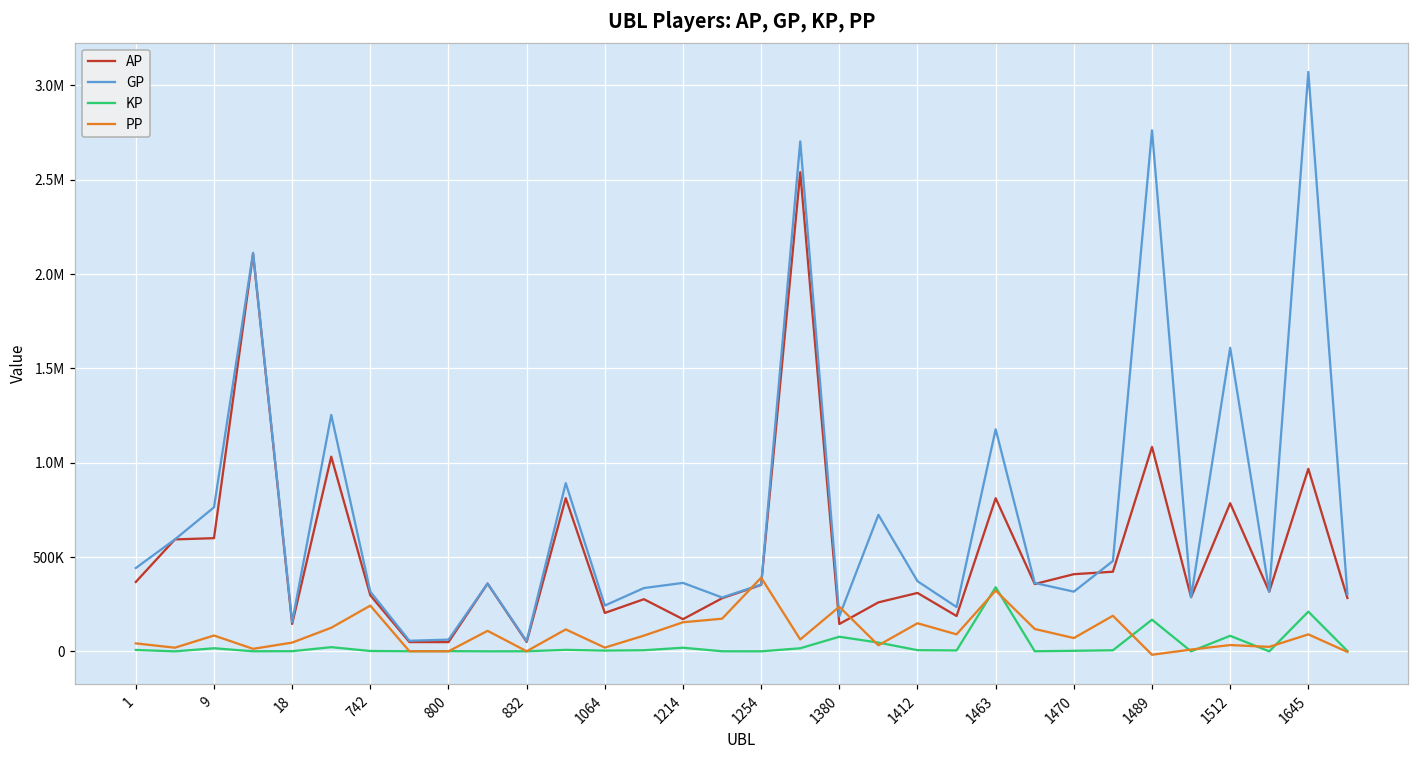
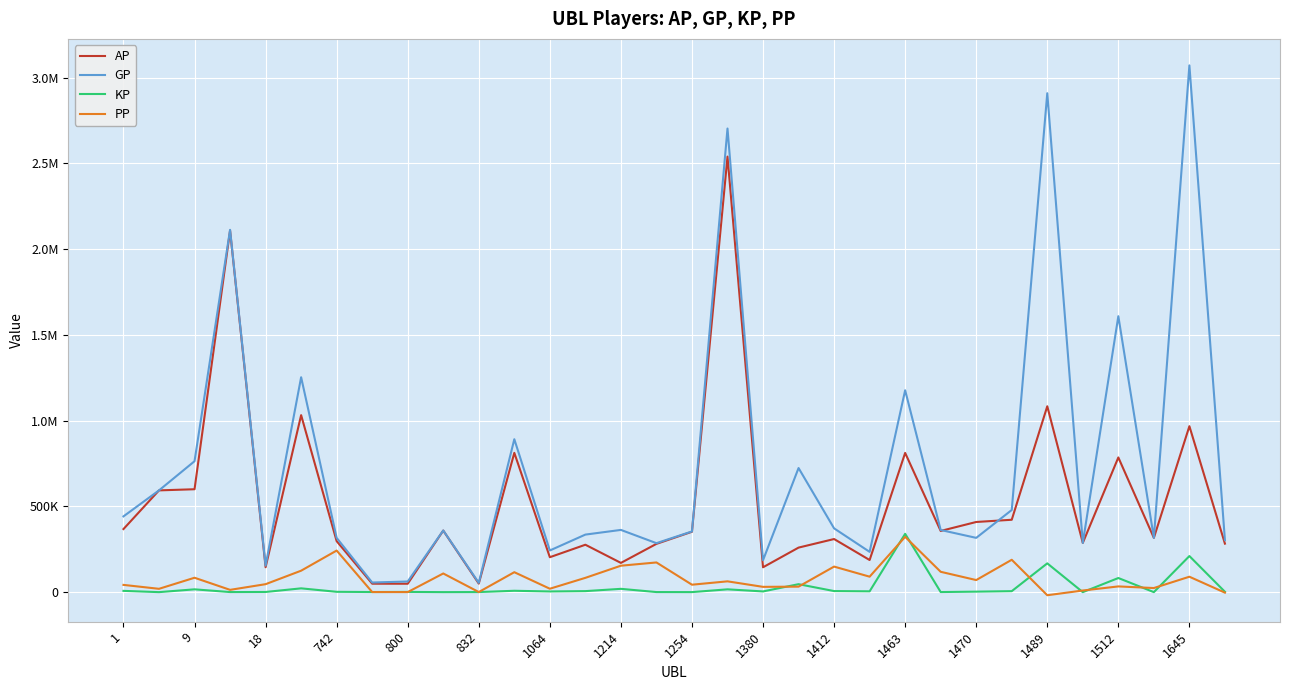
  {
    "AP": {
      "742": 300000,
      "1064": 200000,
      "1214": 170000,
      "1380": 140000,
      "1412": 310000,
      "1463": 810000,
      "1470": 410000,
      "1489": 1080000,
      "1512": 790000,
      "1645": 970000
    },
    "GP": {
      "742": 320000,
      "1064": 240000,
      "1214": 360000,
      "1380": 190000,
      "1412": 370000,
      "1463": 1180000,
      "1470": 320000,
-     "1489": 2760000,
+     "1489": 2910000,
      "1512": 1610000,
      "1645": 3070000
    },
    "KP": {
      "18": 0,
      "742": 0,
      "1064": 0,
      "1214": 20000,
      "1254": 0,
-     "1380": 80000,
+     "1380": 0,
      "1412": 10000,
      "1463": 340000,
      "1470": 0,
      "1489": 170000,
      "1512": 80000,
      "1645": 210000
    },
    "PP": {
      "18": 50000,
      "742": 240000,
      "1064": 20000,
      "1214": 150000,
-     "1254": 390000,
-     "1380": 240000,
+     "1254": 40000,
+     "1380": 30000,
      "1412": 150000,
      "1463": 320000,
      "1470": 70000,
      "1489": -20000,
      "1512": 30000,
      "1645": 90000
    }
  }
